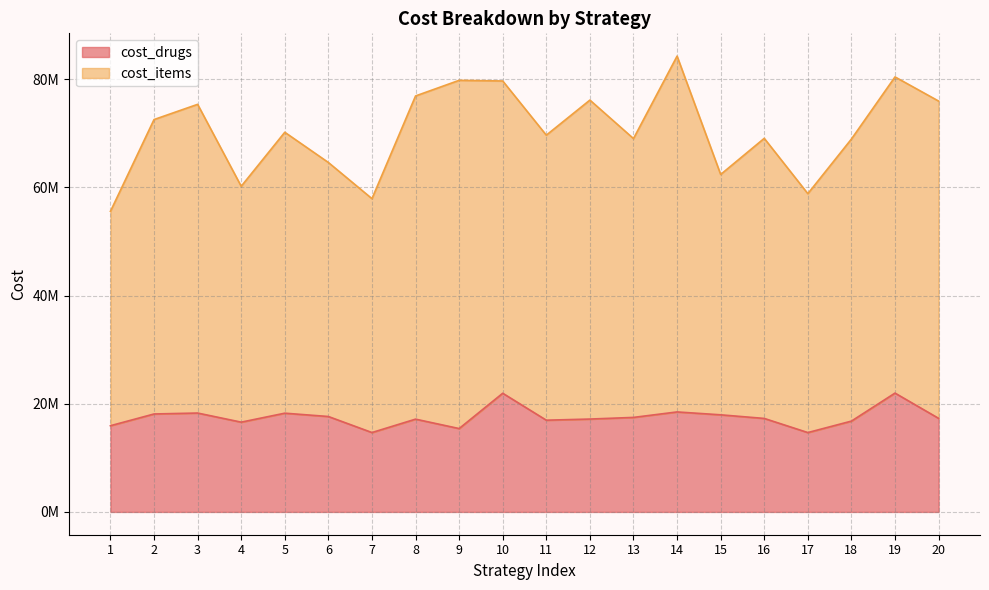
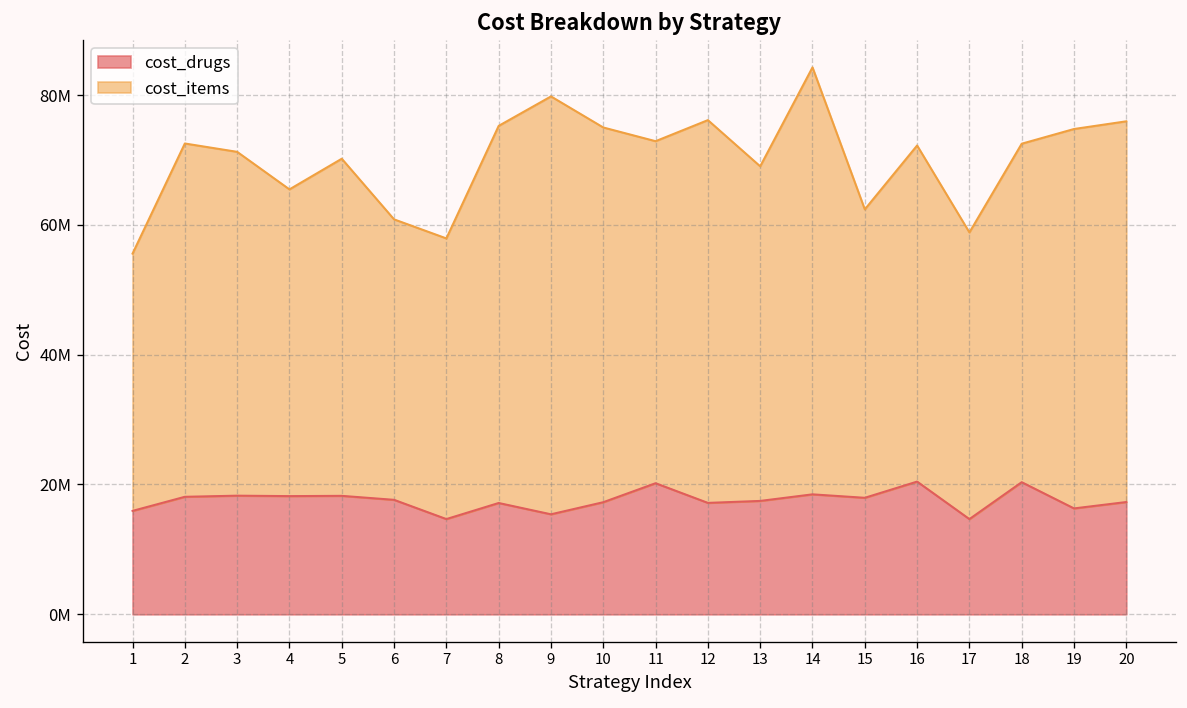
  {
    "cost_drugs": {
      "1": 16000000,
      "2": 18000000,
      "3": 18000000,
-     "4": 17000000,
+     "4": 18000000,
      "5": 18000000,
      "6": 18000000,
      "7": 15000000,
      "8": 17000000,
      "9": 15000000,
-     "10": 22000000,
-     "11": 17000000,
+     "10": 17000000,
+     "11": 20000000,
      "12": 17000000,
      "13": 17000000,
      "14": 18000000,
      "15": 18000000,
-     "16": 17000000,
+     "16": 20000000,
      "17": 15000000,
-     "18": 17000000,
-     "19": 22000000,
+     "18": 20000000,
+     "19": 16000000,
      "20": 17000000
    },
    "cost_items": {
      "1": 40000000,
      "2": 54000000,
-     "3": 57000000,
-     "4": 44000000,
+     "3": 53000000,
+     "4": 47000000,
      "5": 52000000,
-     "6": 47000000,
+     "6": 43000000,
      "7": 43000000,
-     "8": 60000000,
+     "8": 58000000,
      "9": 64000000,
      "10": 58000000,
      "11": 53000000,
      "12": 59000000,
      "13": 52000000,
      "14": 66000000,
      "15": 44000000,
      "16": 52000000,
      "17": 44000000,
      "18": 52000000,
      "19": 58000000,
      "20": 59000000
    }
  }
